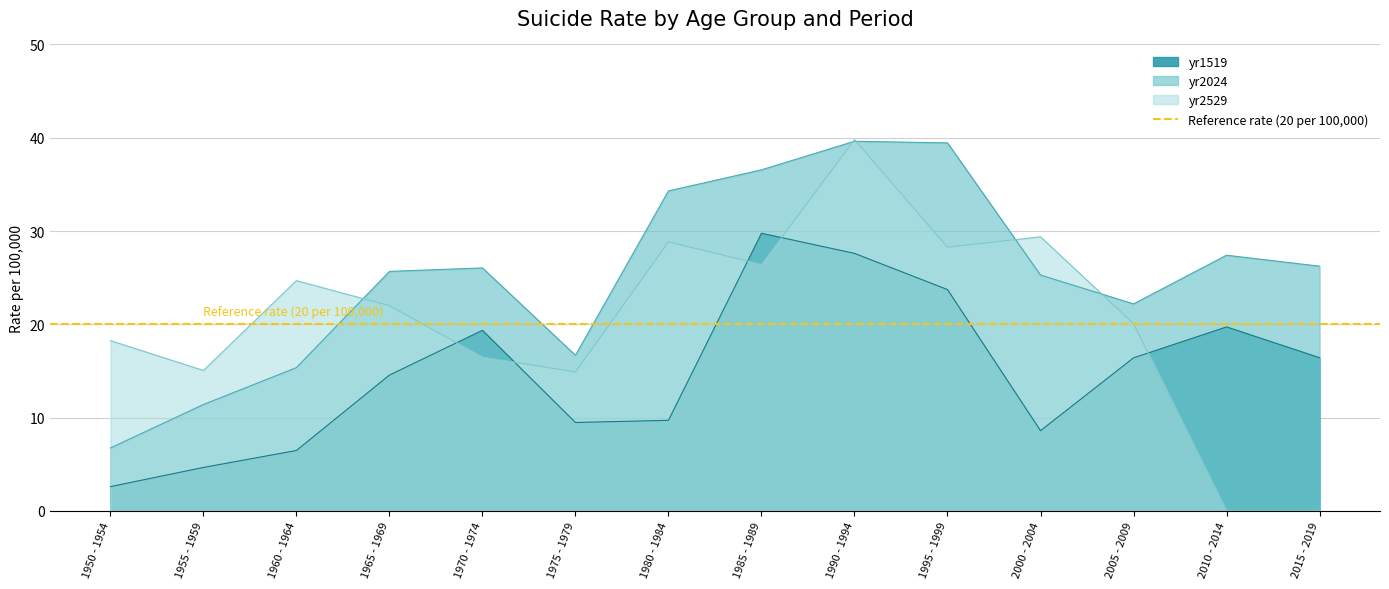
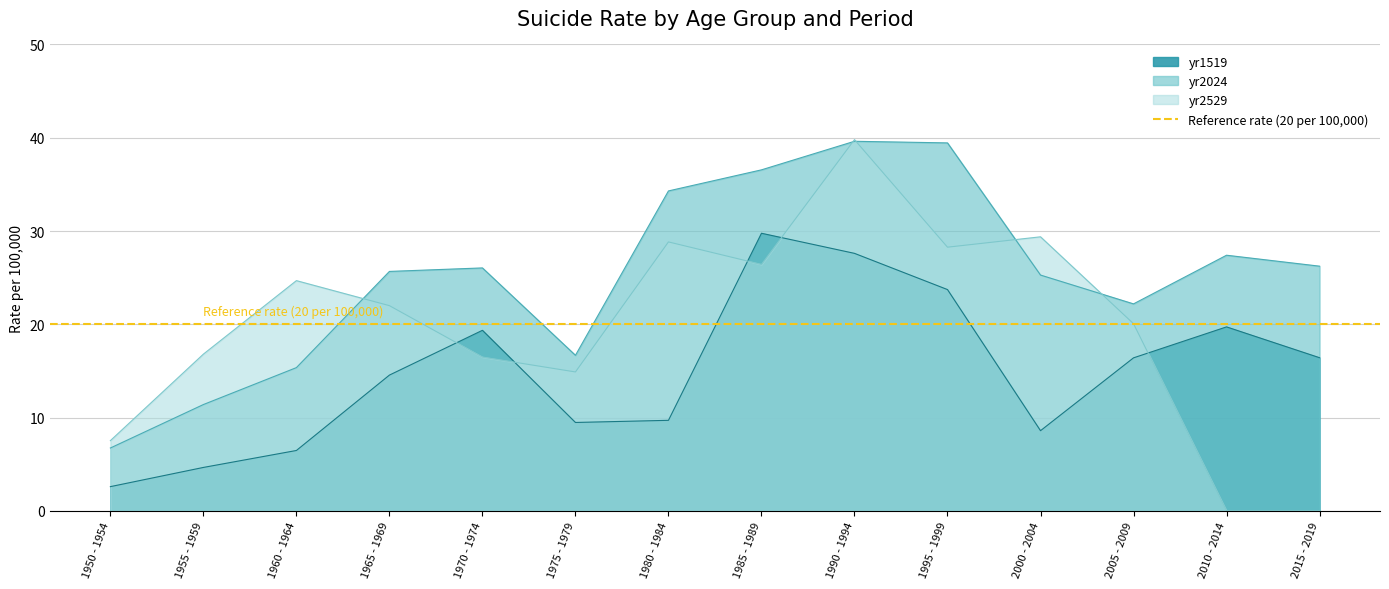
  {
    "yr1519": {
      "1950 - 1954": 3,
      "1955 - 1959": 5,
      "1960 - 1964": 6,
      "1965 - 1969": 15,
      "1970 - 1974": 19,
      "1975 - 1979": 9,
      "1980 - 1984": 10,
      "1985 - 1989": 30,
      "1990 - 1994": 28,
      "1995 - 1999": 24,
      "2000 - 2004": 9,
      "2005 - 2009": 16,
      "2010 - 2014": 20,
      "2015 - 2019": 16
    },
    "yr2024": {
      "1950 - 1954": 7,
      "1955 - 1959": 11,
      "1960 - 1964": 15,
      "1965 - 1969": 26,
      "1970 - 1974": 26,
      "1975 - 1979": 17,
      "1980 - 1984": 34,
      "1985 - 1989": 37,
      "1995 - 1999": 39,
      "2000 - 2004": 25,
      "2005 - 2009": 22,
      "2010 - 2014": 27,
      "2015 - 2019": 26
    },
    "yr2529": {
-     "1950 - 1954": 18,
-     "1955 - 1959": 15,
+     "1950 - 1954": 8,
+     "1955 - 1959": 17,
      "1960 - 1964": 25,
      "1970 - 1974": 16,
      "1975 - 1979": 15,
      "1980 - 1984": 29,
      "1985 - 1989": 26,
      "1995 - 1999": 28,
      "2000 - 2004": 29,
      "2005 - 2009": 20,
      "2010 - 2014": 0,
      "2015 - 2019": 0
    }
  }
